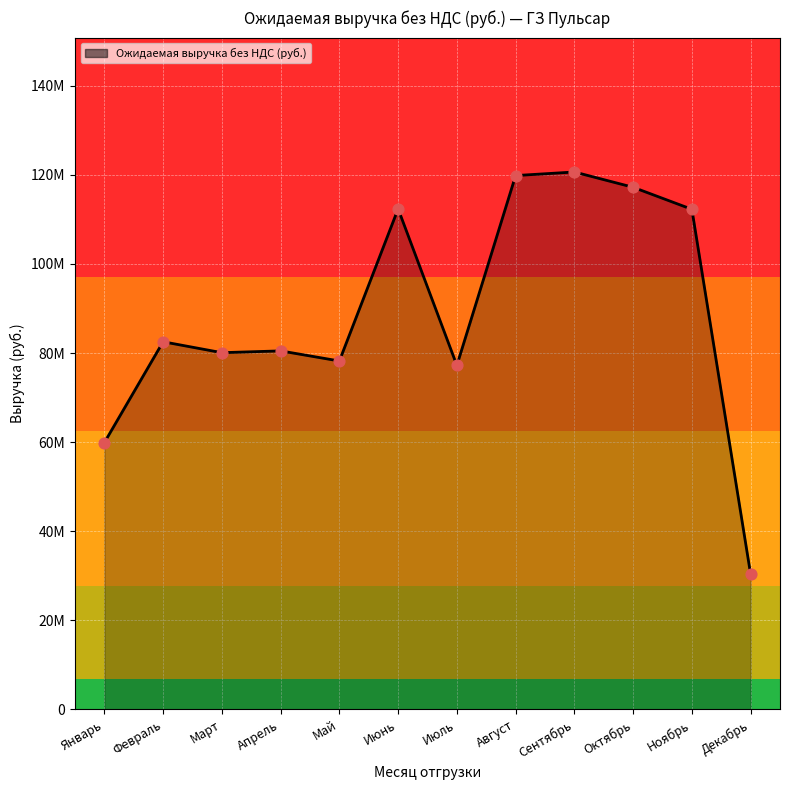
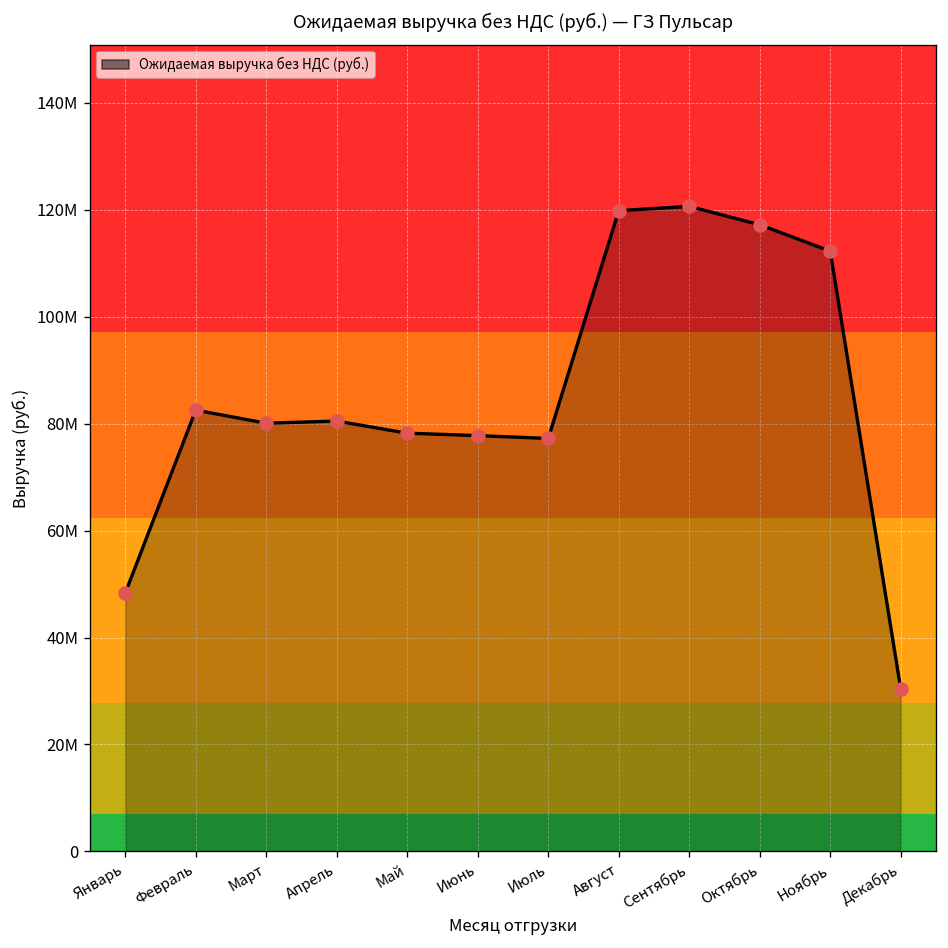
  {
-   "Январь": 60000000,
+   "Январь": 48000000,
    "Февраль": 83000000,
    "Март": 80000000,
    "Апрель": 80000000,
    "Май": 78000000,
-   "Июнь": 112000000,
+   "Июнь": 78000000,
    "Июль": 77000000,
    "Август": 120000000,
    "Сентябрь": 121000000,
    "Октябрь": 117000000,
    "Ноябрь": 112000000,
    "Декабрь": 30000000
  }
